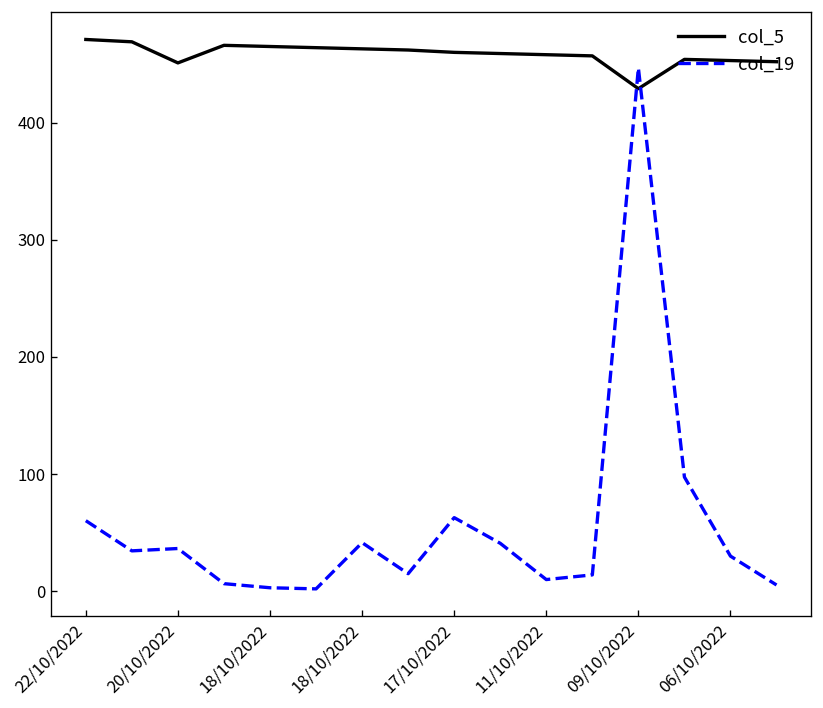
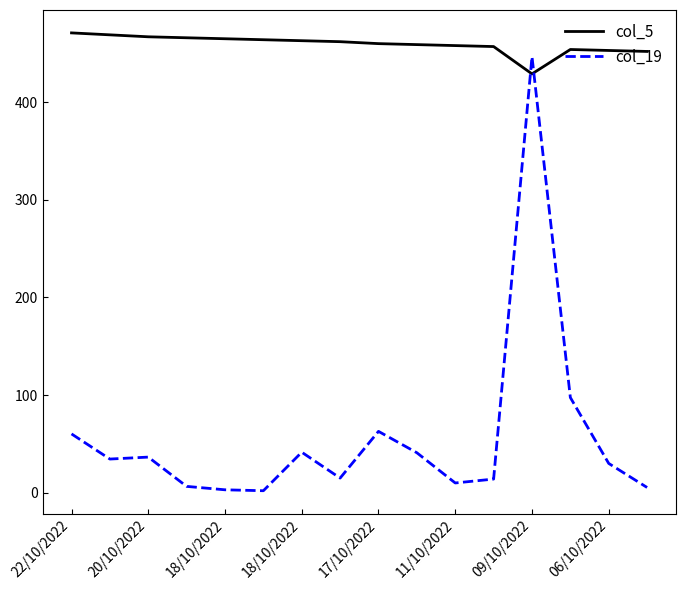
  {
    "col_5": {
-     "20/10/2022": 450,
+     "20/10/2022": 470,
      "09/10/2022": 430
    },
    "col_19": {
      "20/10/2022": 40,
      "09/10/2022": 450
    }
  }
